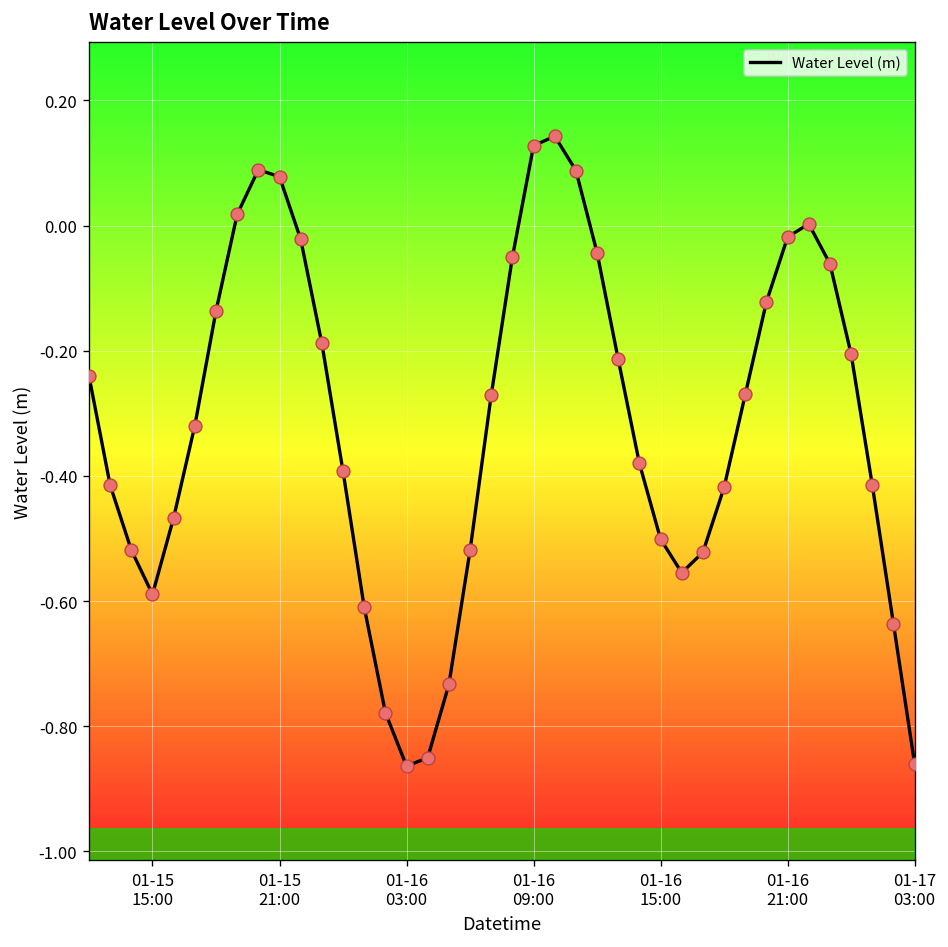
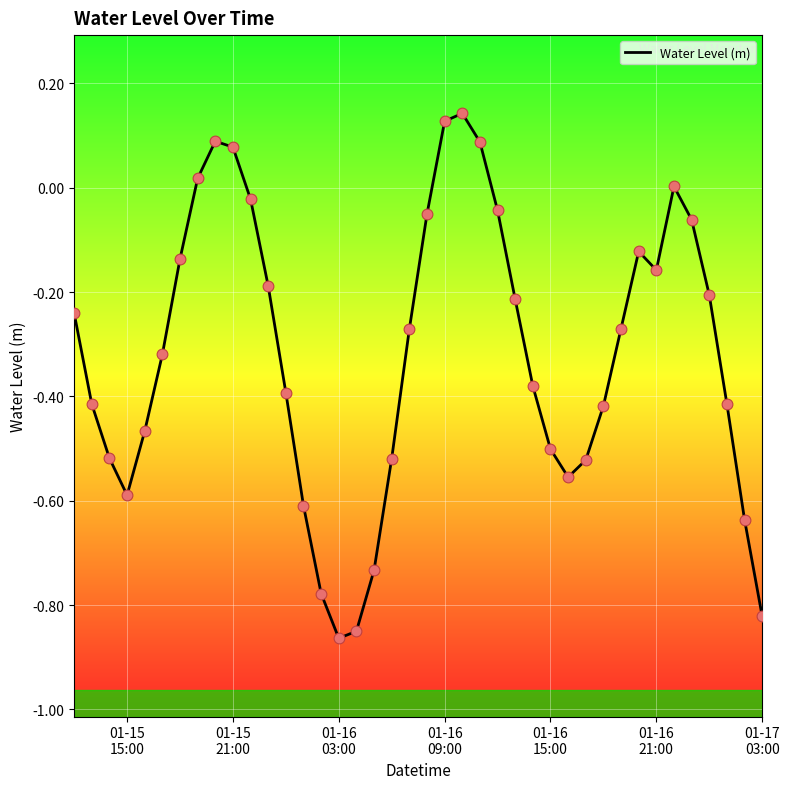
  {
    "01-15 15:00": -0.59,
    "01-15 21:00": 0.08,
    "01-16 03:00": -0.86,
    "01-16 09:00": 0.13,
    "01-16 15:00": -0.50,
-   "01-16 21:00": -0.02,
-   "01-17 03:00": -0.86
+   "01-16 21:00": -0.16,
+   "01-17 03:00": -0.82
  }
